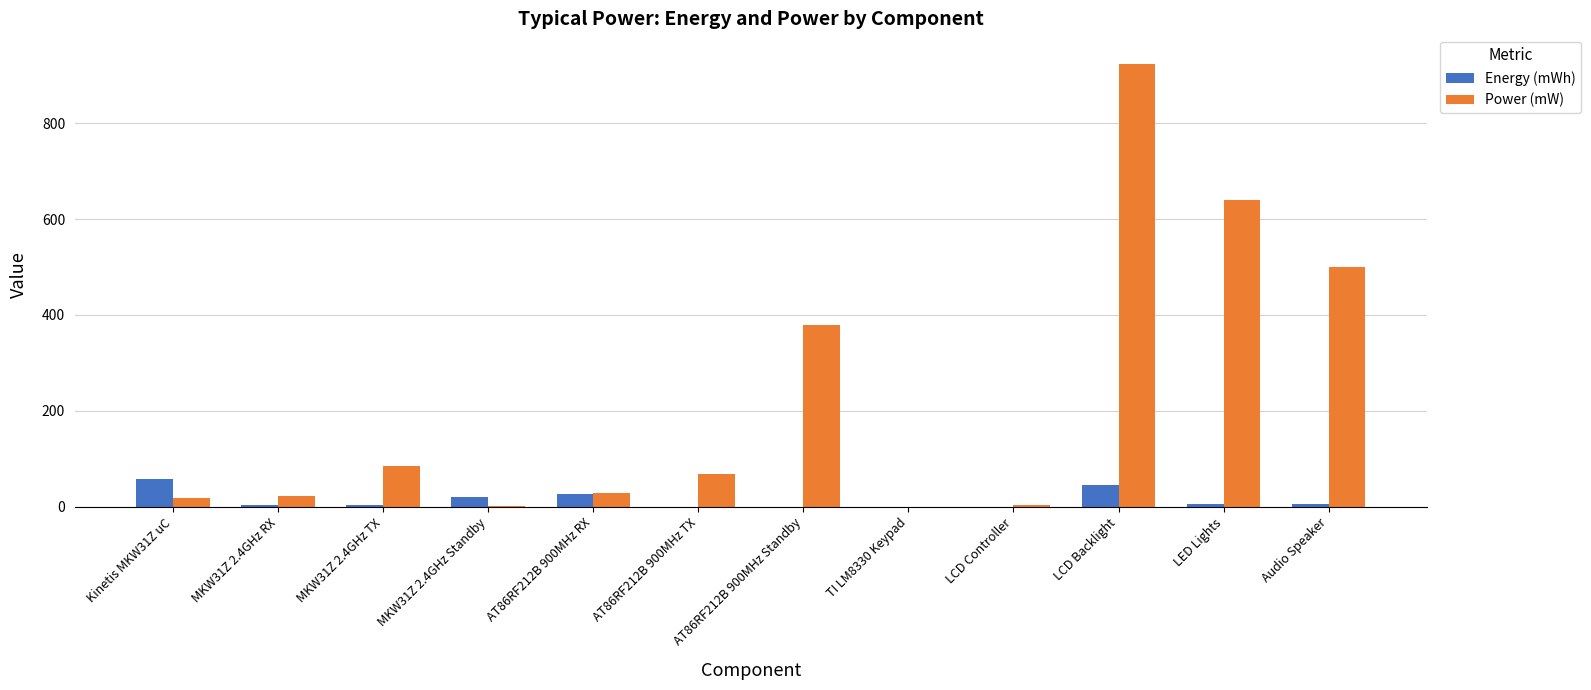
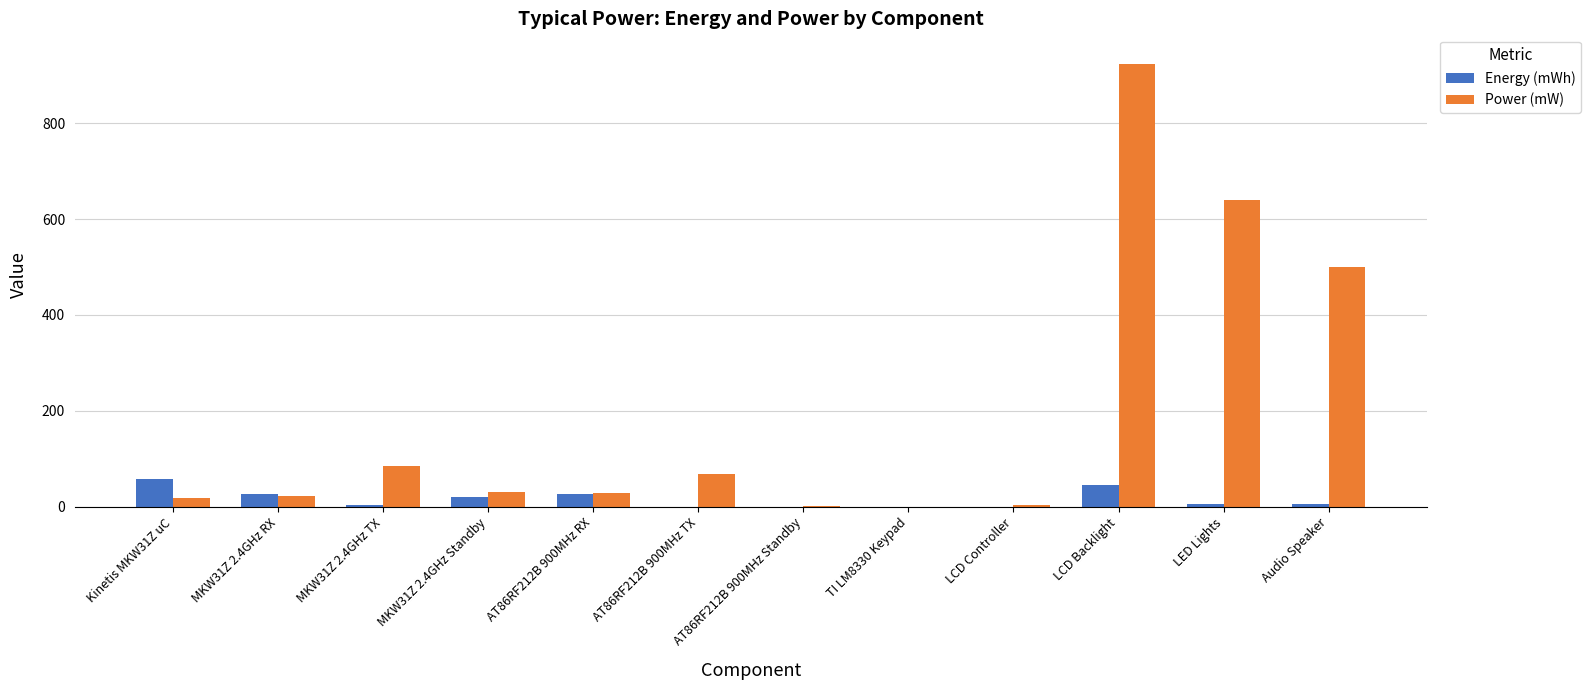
  {
    "Energy (mWh)": {
      "Kinetis MKW31Z uC": 60,
-     "MKW31Z 2.4GHz RX": 0,
+     "MKW31Z 2.4GHz RX": 30,
      "MKW31Z 2.4GHz Standby": 20,
      "AT86RF212B 900MHz RX": 30,
      "AT86RF212B 900MHz Standby": 0,
      "LCD Backlight": 50,
      "LED Lights": 10
    },
    "Power (mW)": {
      "Kinetis MKW31Z uC": 20,
      "MKW31Z 2.4GHz RX": 20,
      "MKW31Z 2.4GHz TX": 90,
-     "MKW31Z 2.4GHz Standby": 0,
+     "MKW31Z 2.4GHz Standby": 30,
      "AT86RF212B 900MHz RX": 30,
      "AT86RF212B 900MHz TX": 70,
-     "AT86RF212B 900MHz Standby": 380,
+     "AT86RF212B 900MHz Standby": 0,
      "LCD Backlight": 920,
      "LED Lights": 640,
      "Audio Speaker": 500
    }
  }
